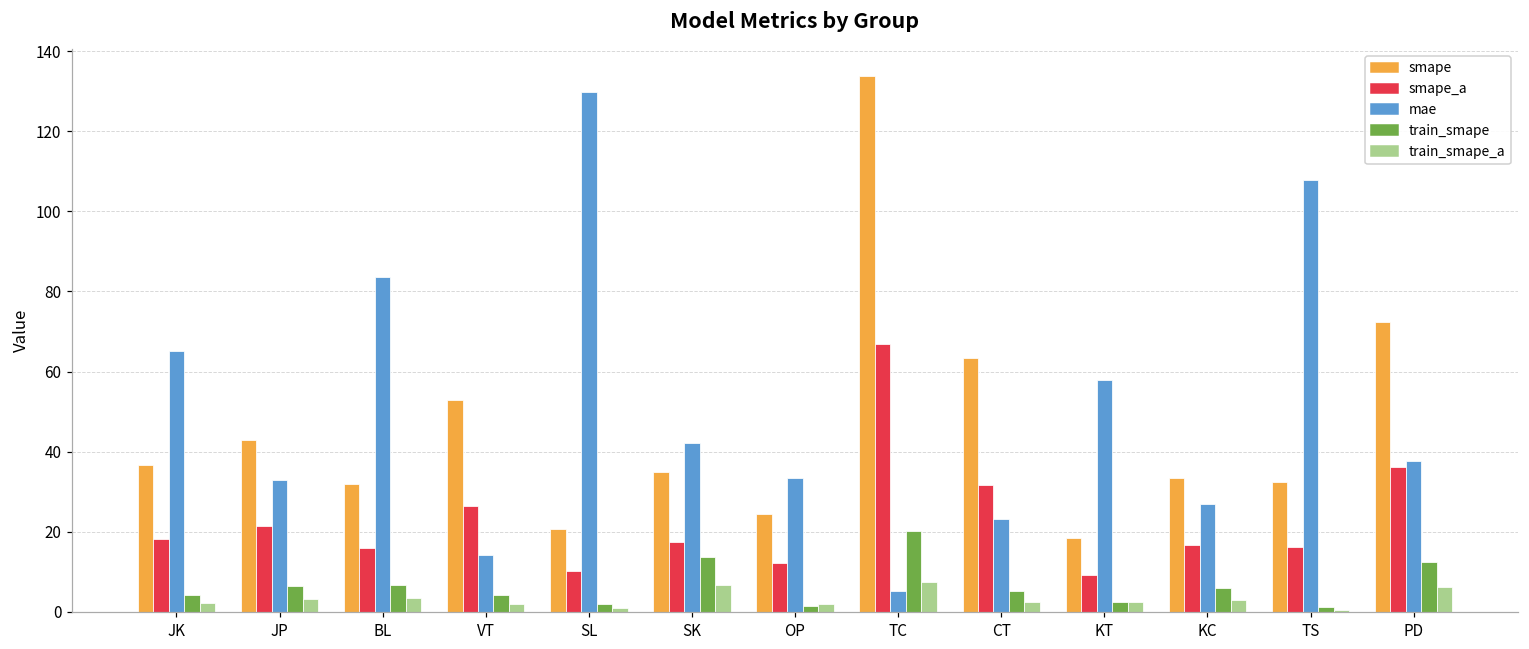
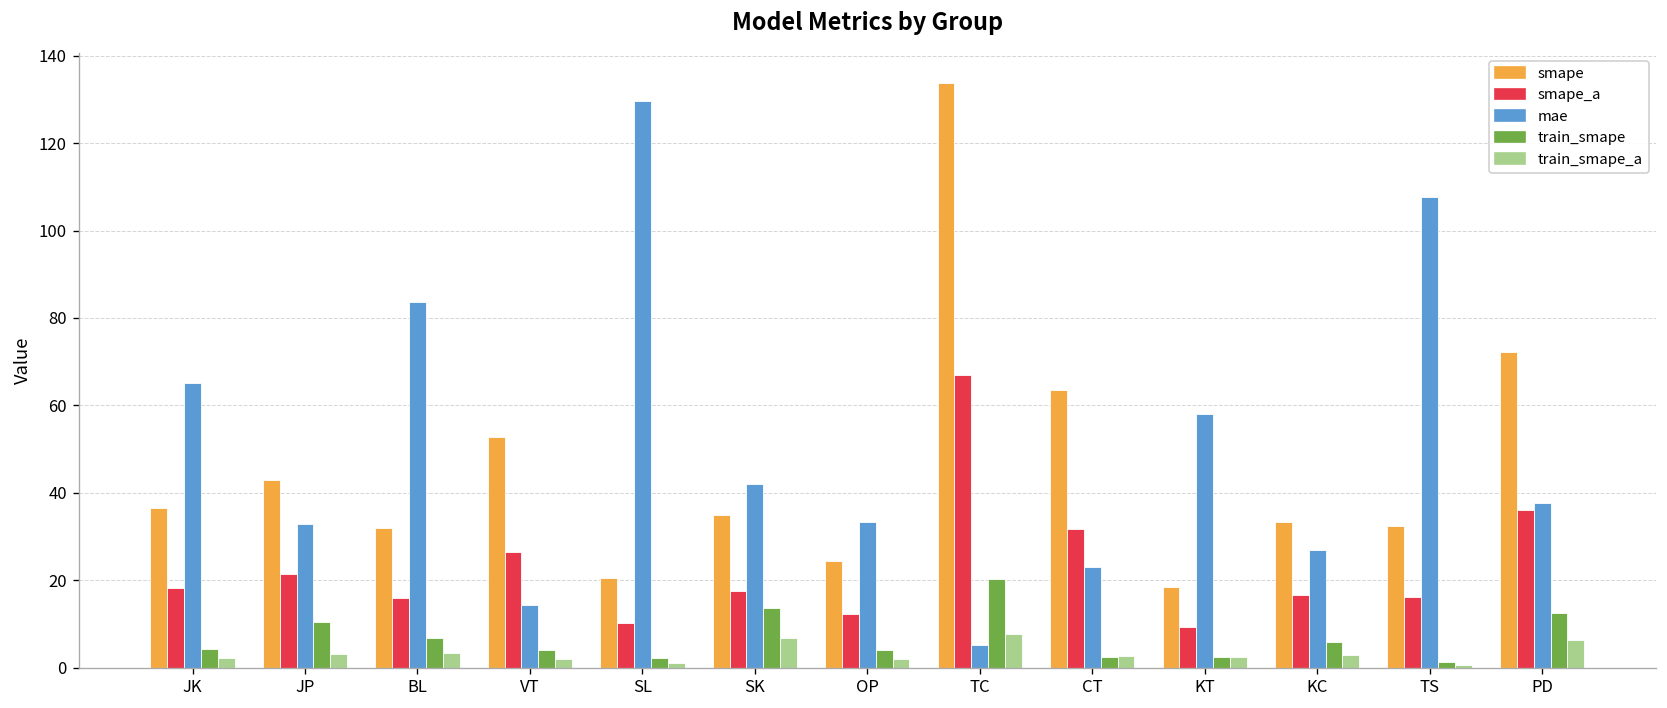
  {
    "smape": {
      "JK": 37,
      "JP": 43,
      "BL": 32,
      "VT": 53,
      "SL": 21,
      "SK": 35,
      "OP": 24,
      "TC": 134,
      "CT": 63,
      "KT": 19,
      "KC": 33,
      "TS": 32,
      "PD": 72
    },
    "smape_a": {
      "JK": 18,
      "JP": 21,
      "BL": 16,
      "VT": 26,
      "SL": 10,
      "SK": 17,
      "OP": 12,
      "TC": 67,
      "CT": 32,
      "KT": 9,
      "KC": 17,
      "TS": 16,
      "PD": 36
    },
    "mae": {
      "JK": 65,
      "JP": 33,
      "BL": 84,
      "VT": 14,
      "SL": 130,
      "SK": 42,
      "OP": 33,
      "TC": 5,
      "CT": 23,
      "KT": 58,
      "KC": 27,
      "TS": 108,
      "PD": 38
    },
    "train_smape": {
      "JK": 4,
-     "JP": 6,
+     "JP": 10,
      "BL": 7,
      "VT": 4,
      "SL": 2,
      "SK": 14,
-     "OP": 2,
+     "OP": 4,
      "TC": 20,
-     "CT": 5,
+     "CT": 2,
      "KT": 3,
      "KC": 6,
      "TS": 1,
      "PD": 13
    },
    "train_smape_a": {
      "JK": 2,
      "JP": 3,
      "BL": 3,
      "VT": 2,
      "SL": 1,
      "SK": 7,
      "OP": 2,
      "TC": 8,
      "CT": 3,
      "KT": 2,
      "KC": 3,
      "PD": 6
    }
  }
